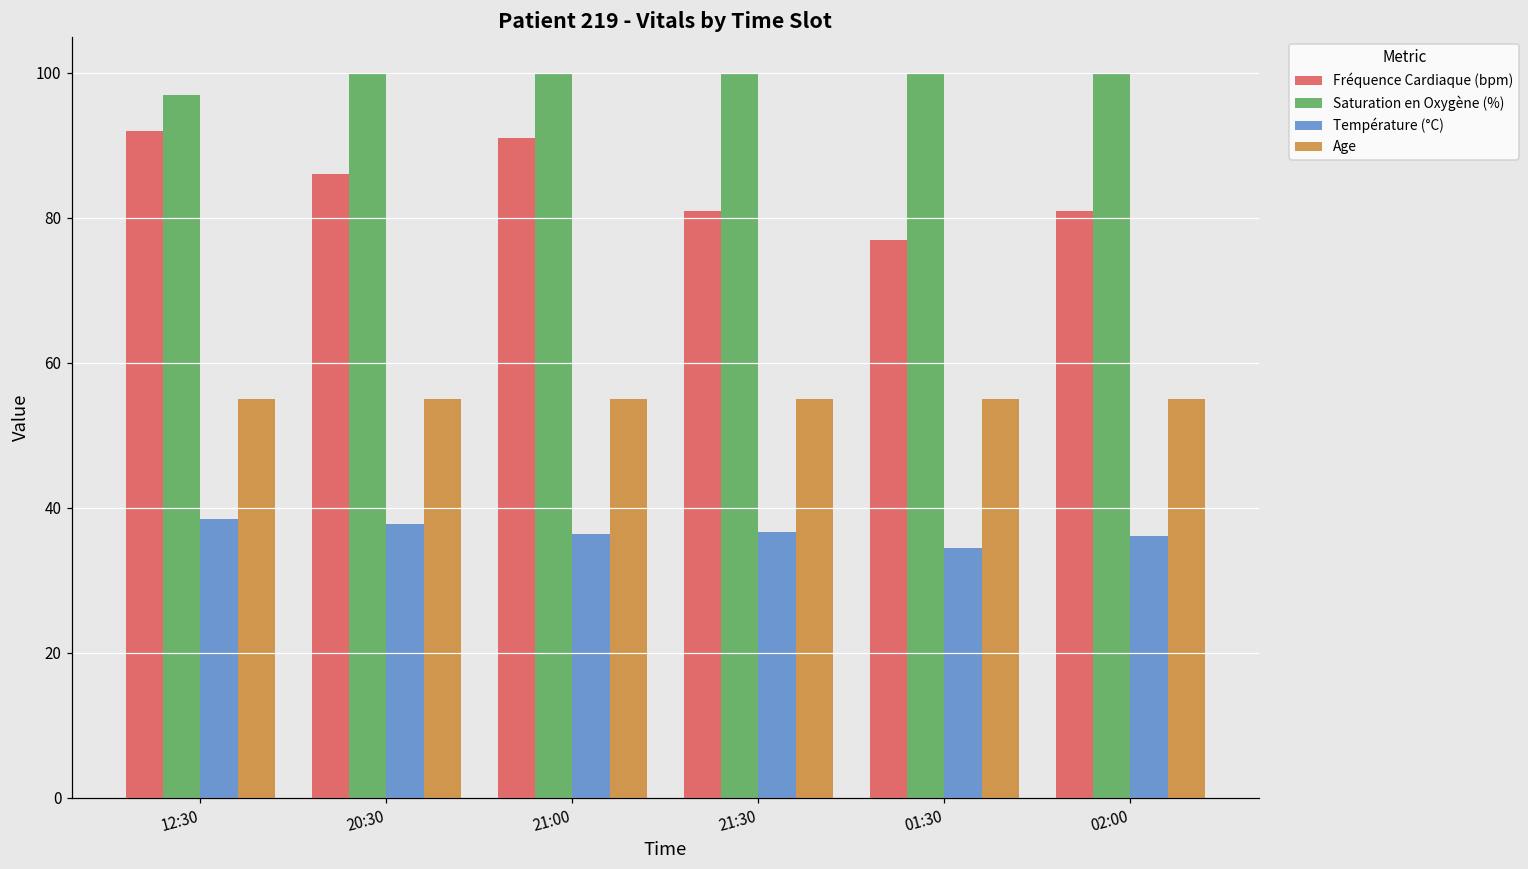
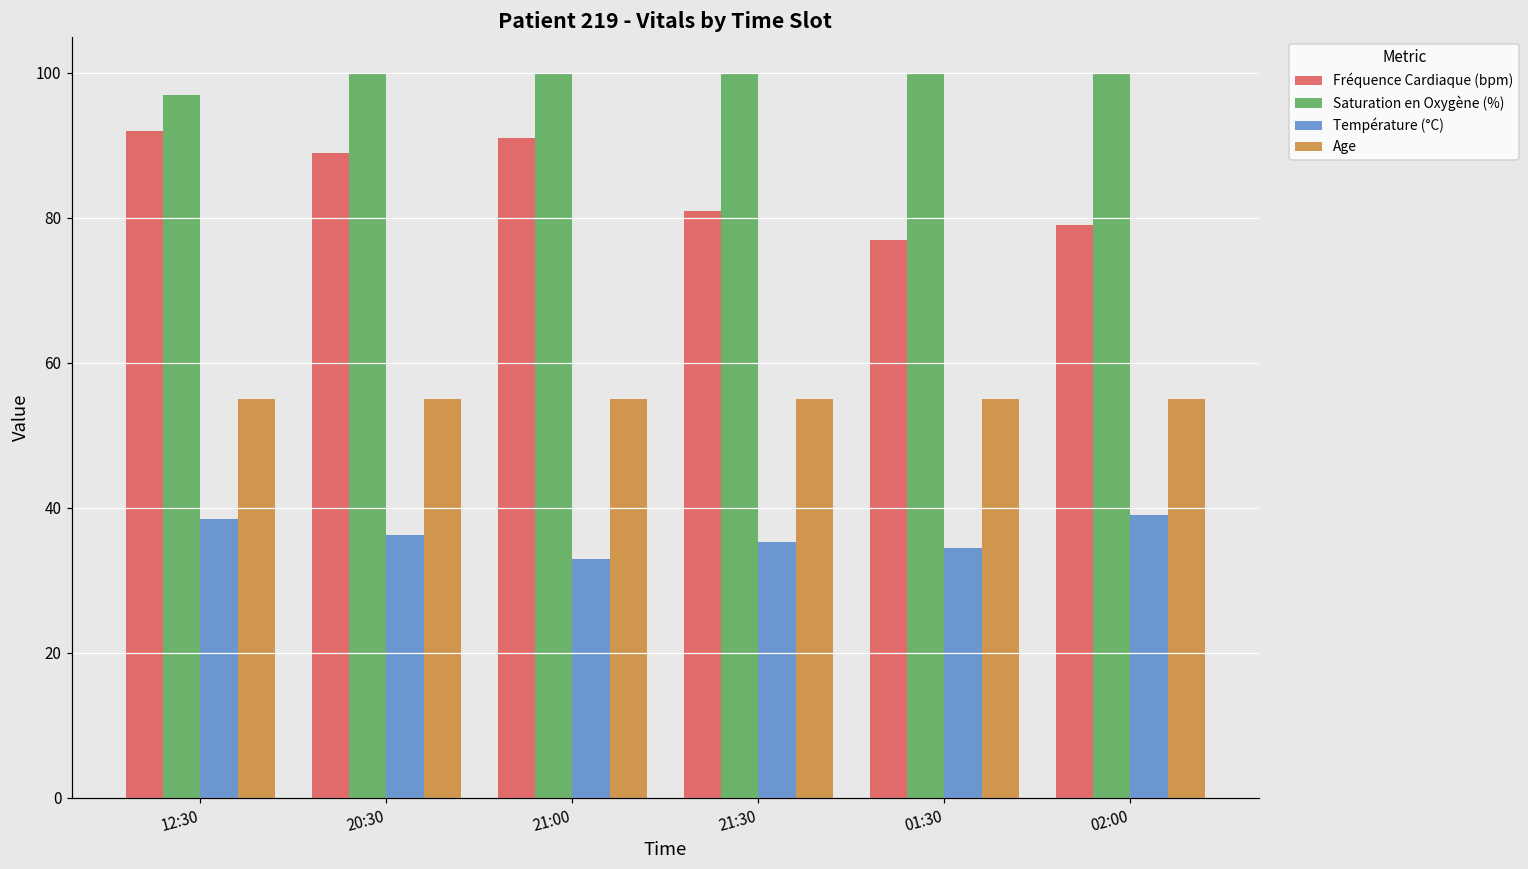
  {
    "Fréquence Cardiaque (bpm)": {
      "12:30": 92,
-     "20:30": 86,
+     "20:30": 89,
      "21:00": 91,
      "21:30": 81,
      "01:30": 77,
-     "02:00": 81
+     "02:00": 79
    },
    "Saturation en Oxygène (%)": {
      "12:30": 97,
      "20:30": 100,
      "21:00": 100,
      "21:30": 100,
      "01:30": 100,
      "02:00": 100
    },
    "Température (°C)": {
      "12:30": 38,
-     "20:30": 38,
-     "21:00": 36,
-     "21:30": 37,
+     "20:30": 36,
+     "21:00": 33,
+     "21:30": 35,
      "01:30": 35,
-     "02:00": 36
+     "02:00": 39
    },
    "Age": {
      "12:30": 55,
      "20:30": 55,
      "21:00": 55,
      "21:30": 55,
      "01:30": 55,
      "02:00": 55
    }
  }
